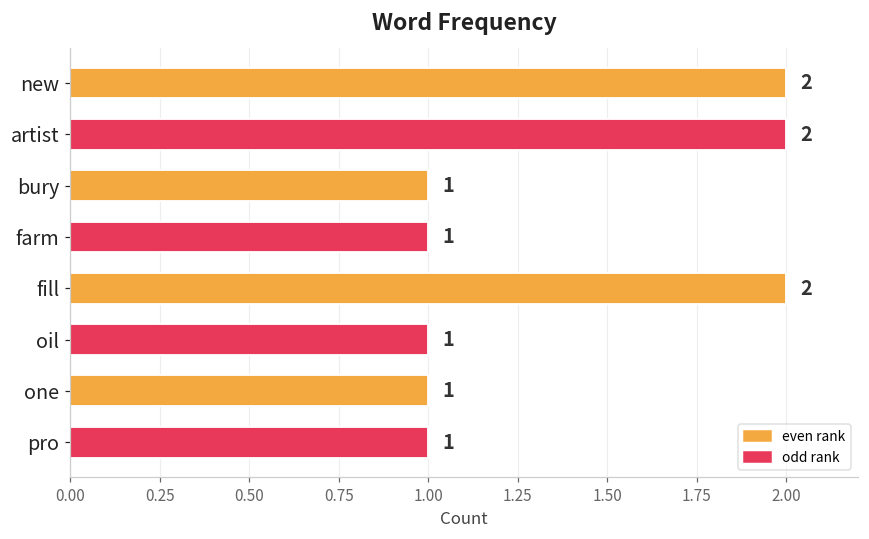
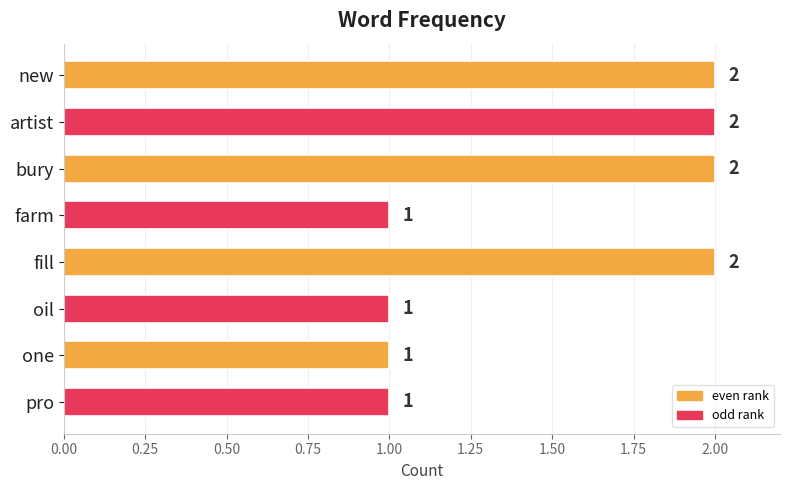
  {
    "new": 2,
    "artist": 2,
-   "bury": 1,
+   "bury": 2,
    "farm": 1,
    "fill": 2,
    "oil": 1,
    "one": 1,
    "pro": 1
  }
